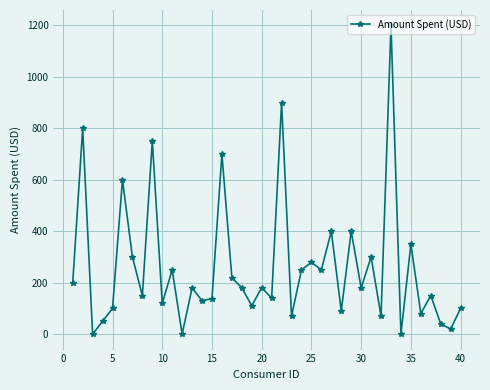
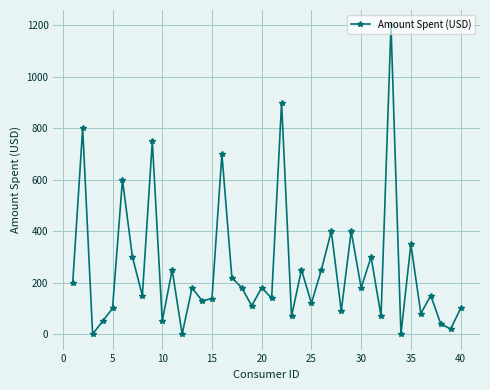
  {
    "5": 100,
-   "10": 120,
+   "10": 50,
    "15": 140,
    "20": 180,
-   "25": 280,
+   "25": 120,
    "30": 180,
    "35": 350,
    "40": 100
  }
